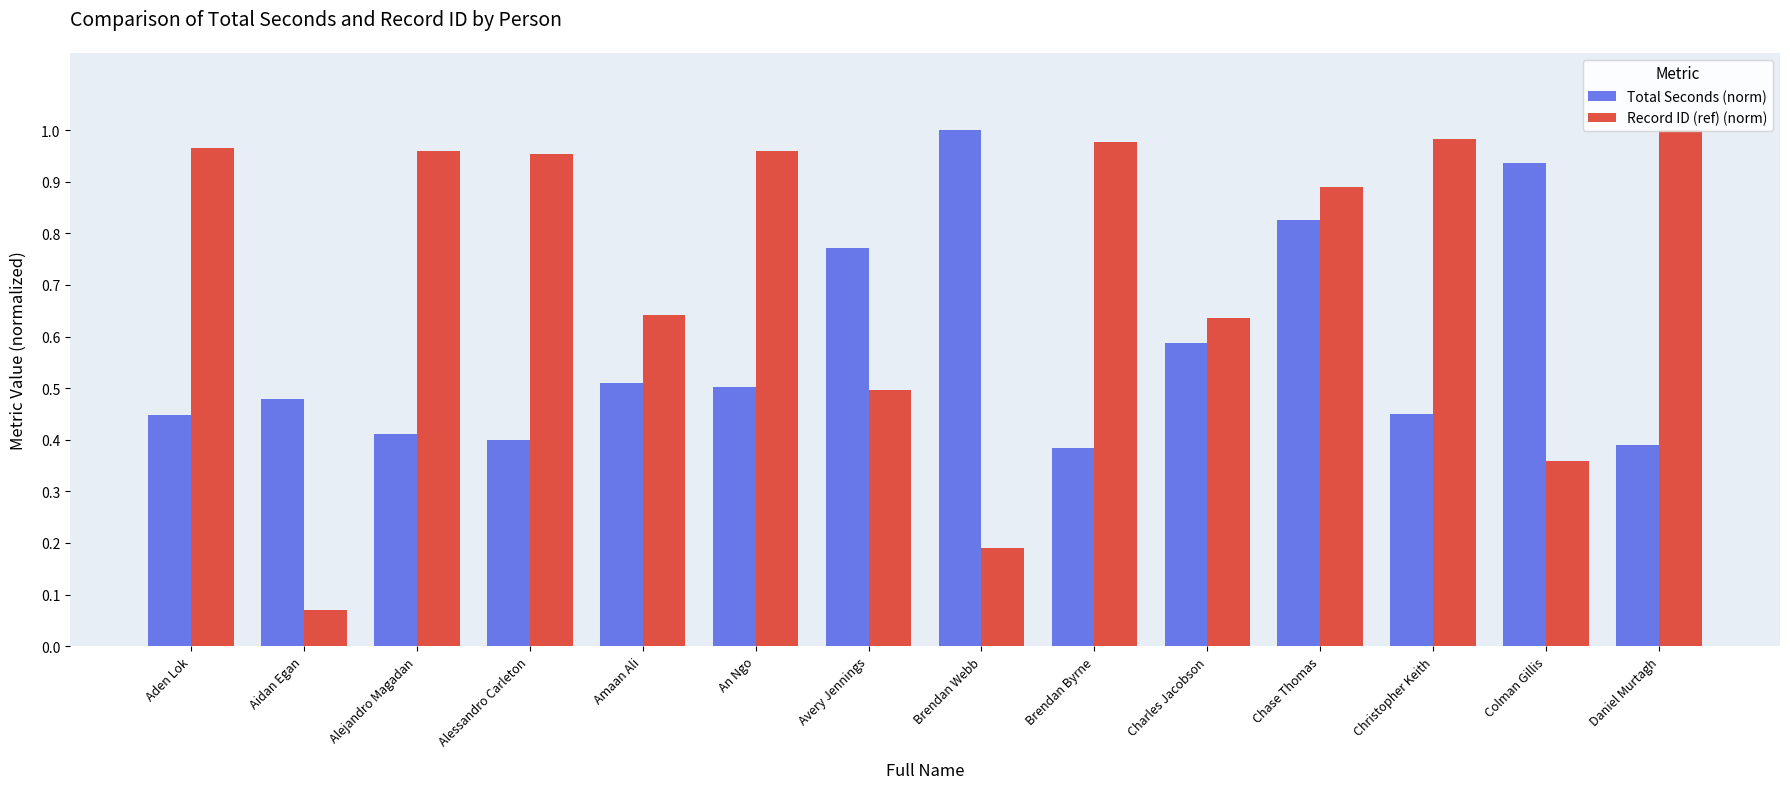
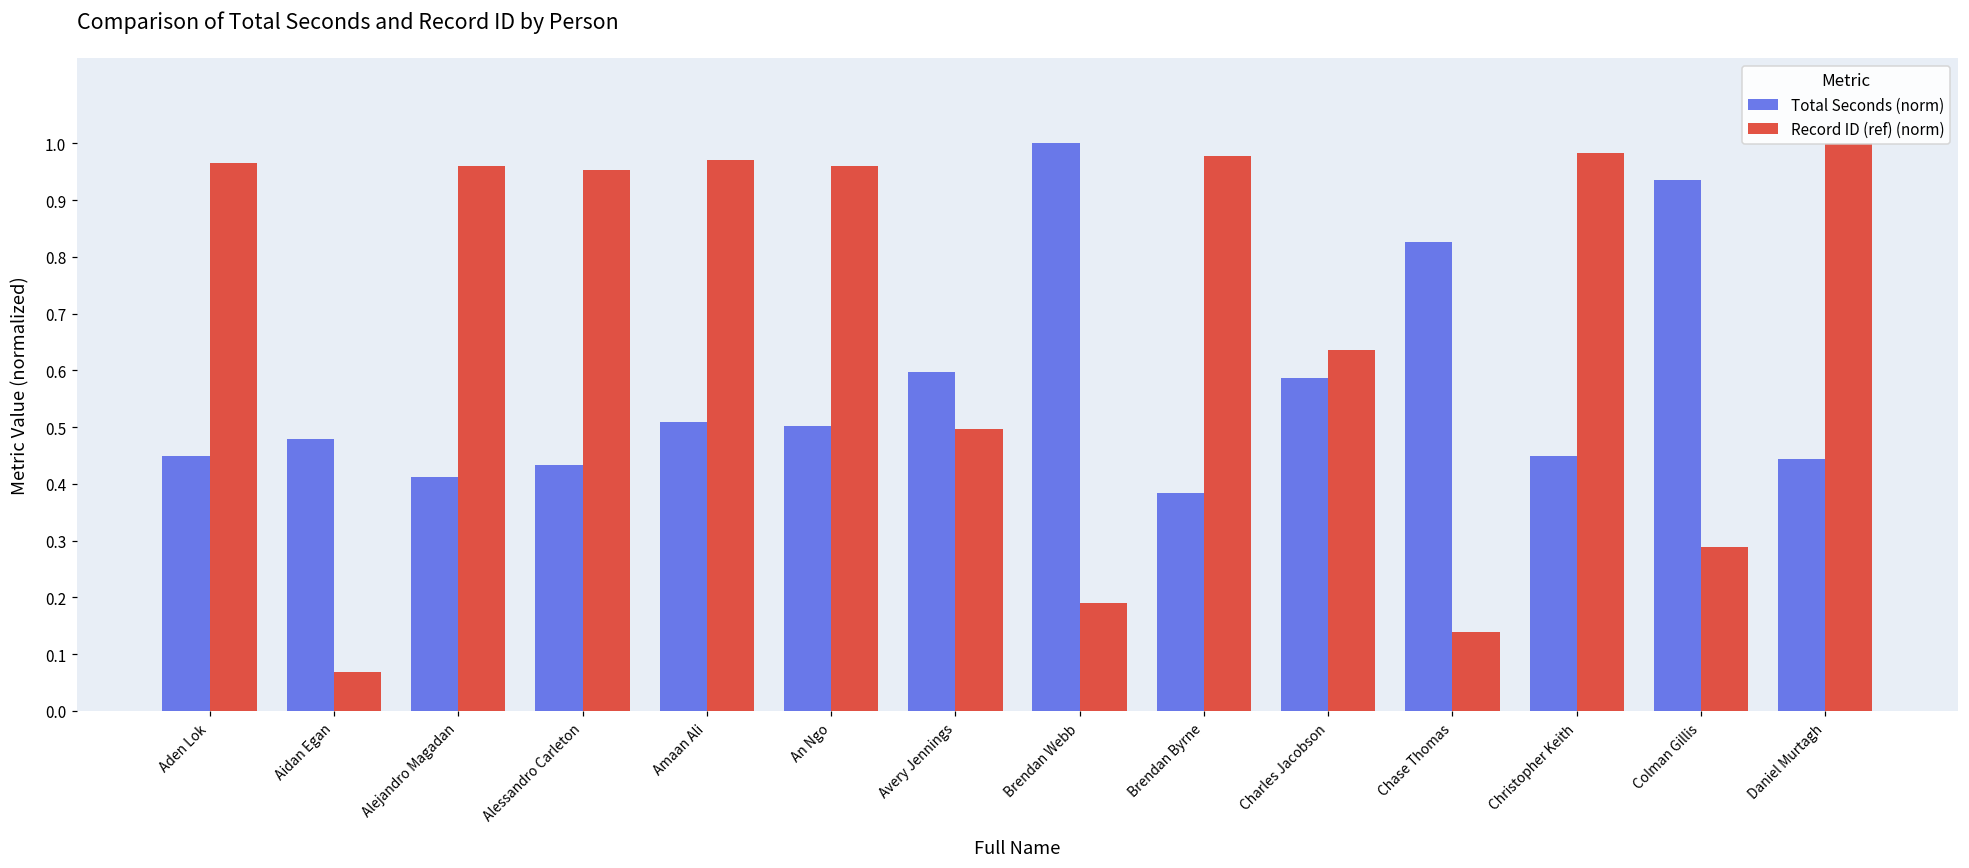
  {
    "Total Seconds (norm)": {
      "Aden Lok": 0.45,
      "Aidan Egan": 0.48,
      "Alejandro Magadan": 0.41,
-     "Alessandro Carleton": 0.40,
+     "Alessandro Carleton": 0.43,
      "Amaan Ali": 0.51,
      "An Ngo": 0.50,
-     "Avery Jennings": 0.77,
+     "Avery Jennings": 0.60,
      "Brendan Webb": 1.00,
      "Brendan Byrne": 0.38,
      "Charles Jacobson": 0.59,
      "Chase Thomas": 0.83,
      "Christopher Keith": 0.45,
      "Colman Gillis": 0.94,
-     "Daniel Murtagh": 0.39
+     "Daniel Murtagh": 0.44
    },
    "Record ID (ref) (norm)": {
      "Aden Lok": 0.97,
      "Aidan Egan": 0.07,
      "Alejandro Magadan": 0.96,
      "Alessandro Carleton": 0.95,
-     "Amaan Ali": 0.64,
+     "Amaan Ali": 0.97,
      "An Ngo": 0.96,
      "Avery Jennings": 0.50,
      "Brendan Webb": 0.19,
      "Brendan Byrne": 0.98,
      "Charles Jacobson": 0.64,
-     "Chase Thomas": 0.89,
+     "Chase Thomas": 0.14,
      "Christopher Keith": 0.98,
-     "Colman Gillis": 0.36
+     "Colman Gillis": 0.29
    }
  }
